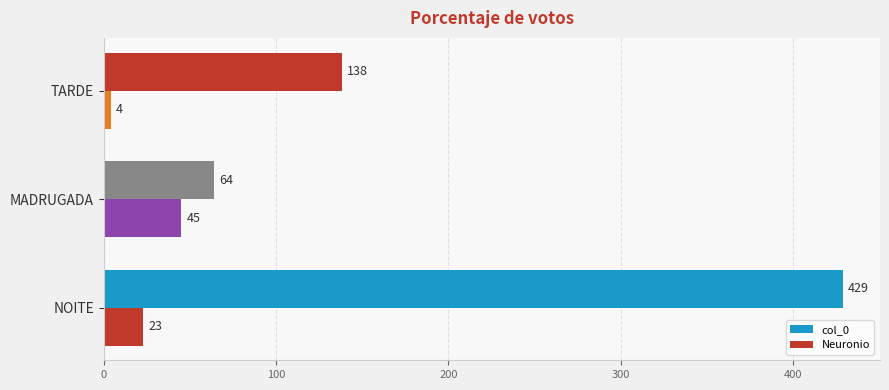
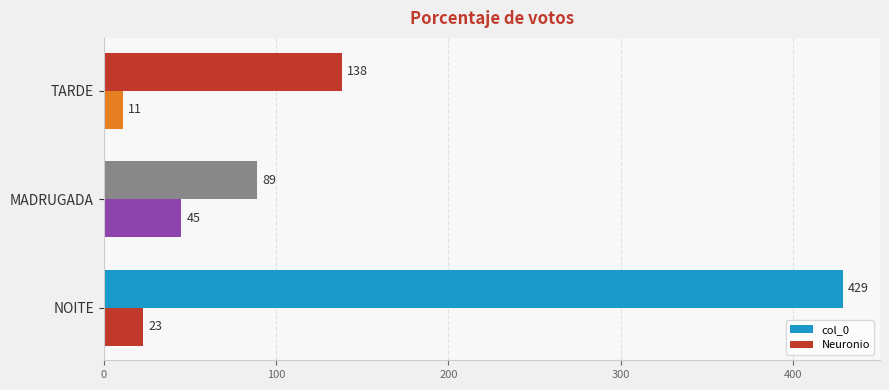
  {
    "col_0": {
      "TARDE": 138,
-     "MADRUGADA": 64,
+     "MADRUGADA": 89,
      "NOITE": 429
    },
    "Neuronio": {
-     "TARDE": 4,
+     "TARDE": 11,
      "MADRUGADA": 45,
      "NOITE": 23
    }
  }
